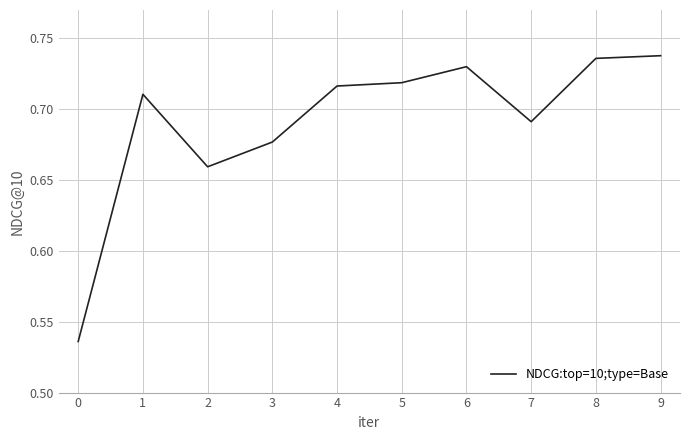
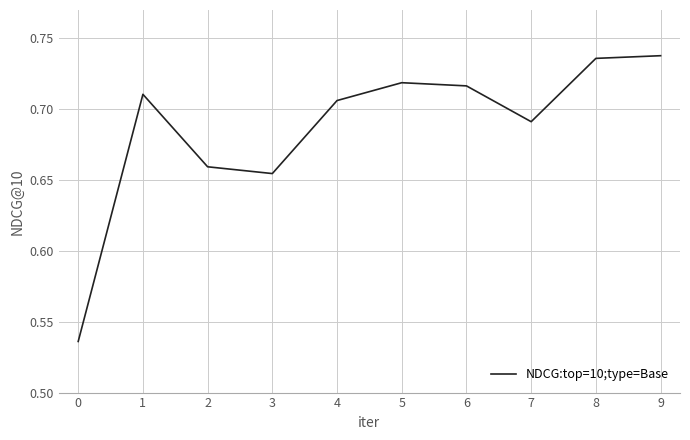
  {
    "0": 0.536,
    "1": 0.710,
    "2": 0.659,
-   "3": 0.677,
-   "4": 0.716,
+   "3": 0.655,
+   "4": 0.706,
    "5": 0.719,
-   "6": 0.730,
+   "6": 0.716,
    "7": 0.691,
    "8": 0.736,
    "9": 0.738
  }
